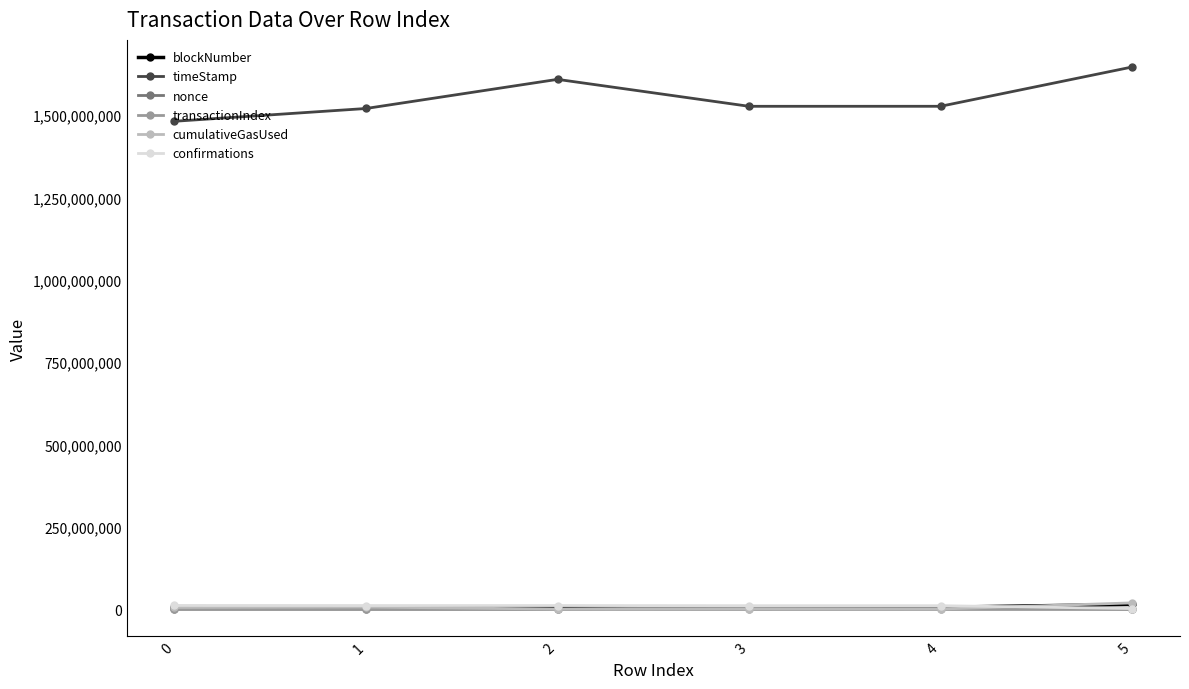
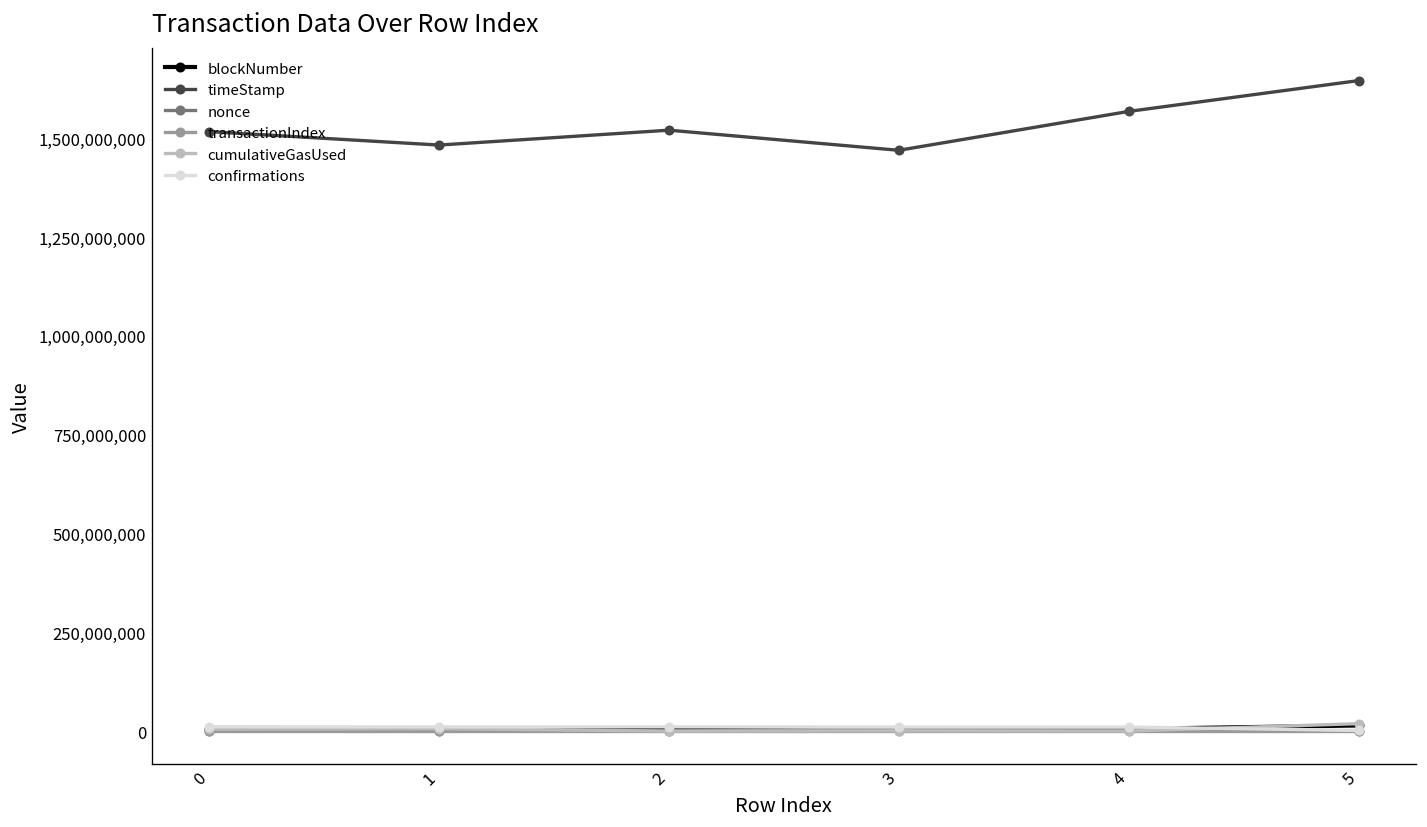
  {
    "timeStamp": {
-     "0": "1,480,000,000",
-     "1": "1,520,000,000",
-     "2": "1,610,000,000",
-     "3": "1,530,000,000",
-     "4": "1,530,000,000",
+     "0": "1,520,000,000",
+     "1": "1,480,000,000",
+     "2": "1,520,000,000",
+     "3": "1,470,000,000",
+     "4": "1,570,000,000",
      "5": "1,650,000,000"
    }
  }
